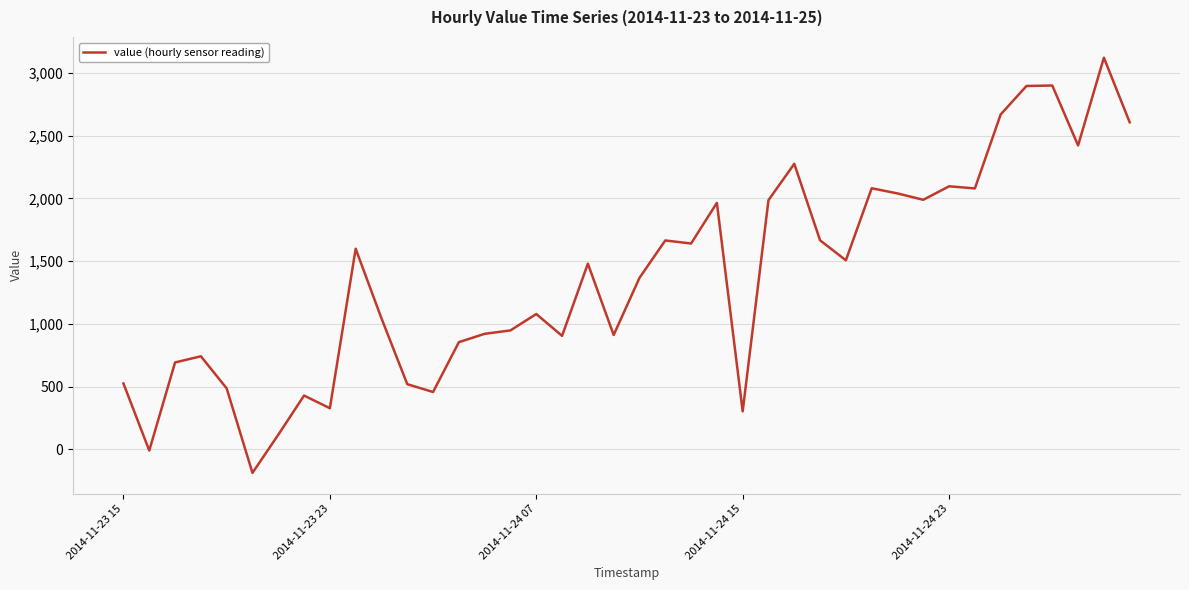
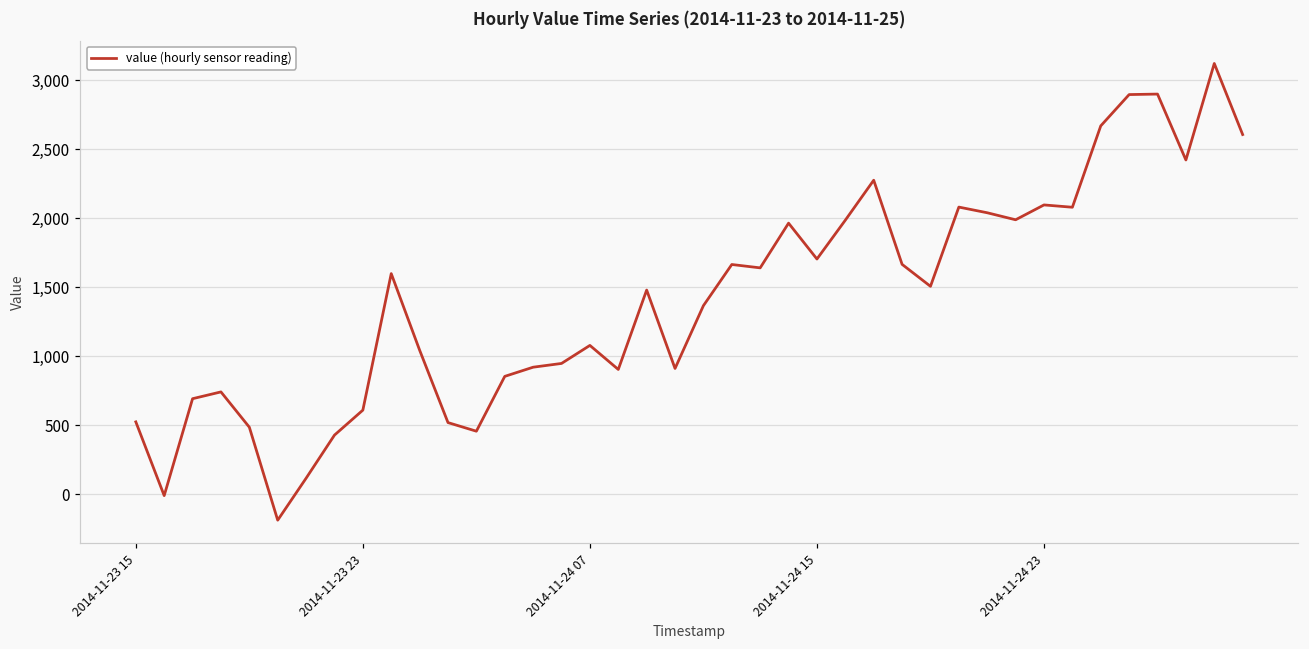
  {
    "2014-11-23 15": "520",
-   "2014-11-23 23": "330",
+   "2014-11-23 23": "610",
    "2014-11-24 07": "1,080",
-   "2014-11-24 15": "300",
+   "2014-11-24 15": "1,700",
    "2014-11-24 23": "2,100"
  }
